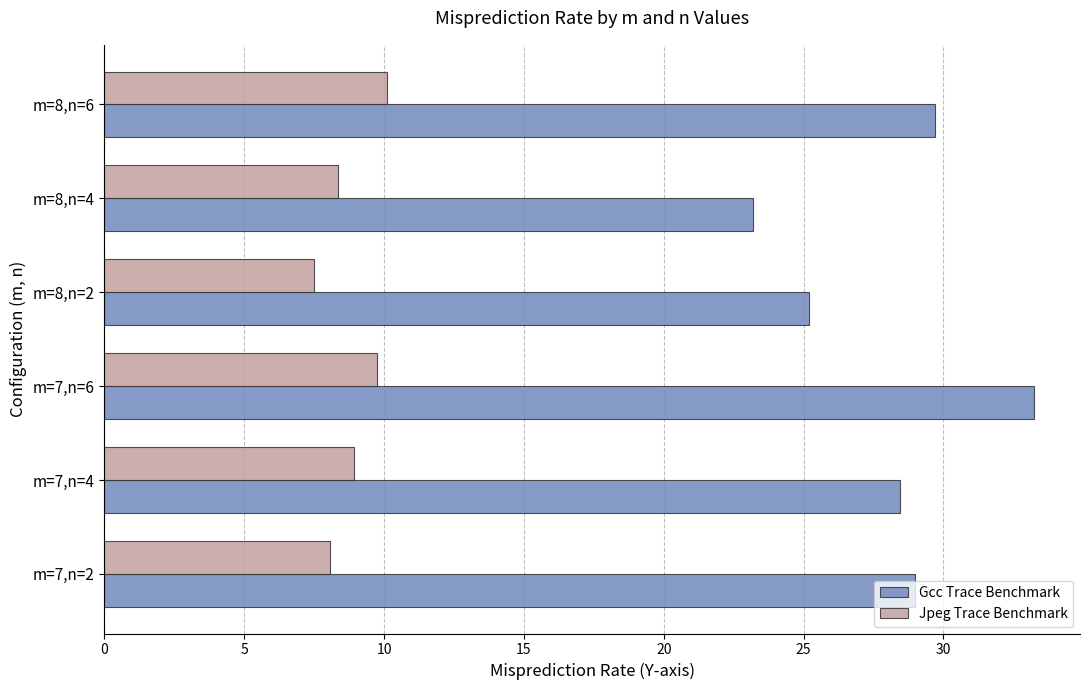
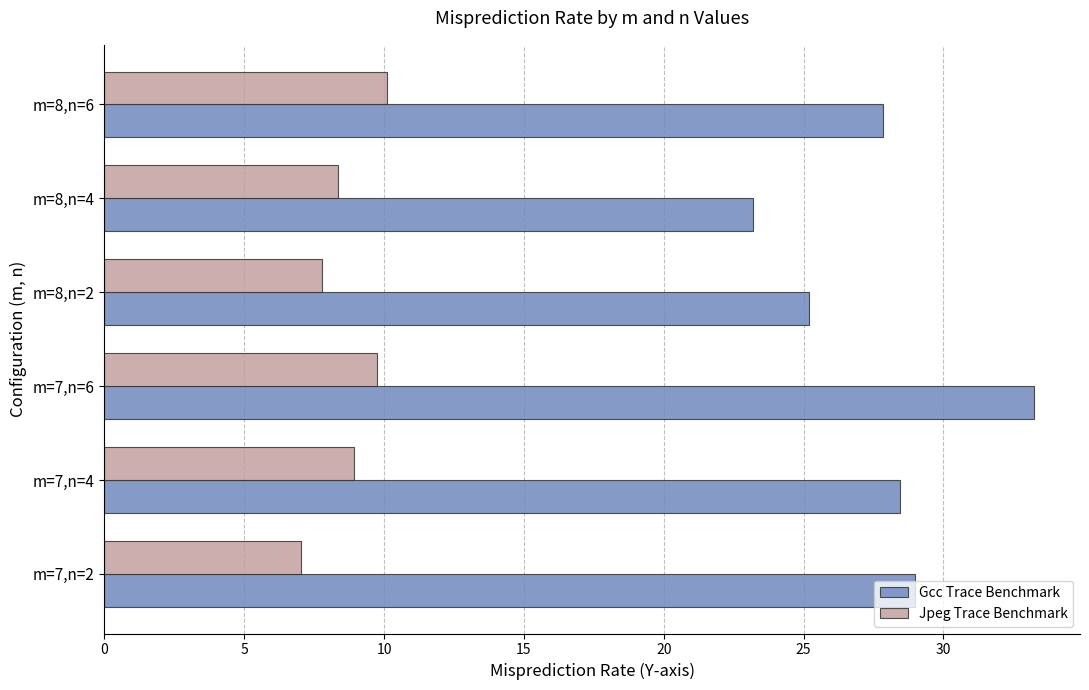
  {
    "Gcc Trace Benchmark": {
-     "m=8,n=6": 29.7,
+     "m=8,n=6": 27.8,
      "m=8,n=4": 23.2,
      "m=8,n=2": 25.2,
      "m=7,n=6": 33.2,
      "m=7,n=4": 28.5
    },
    "Jpeg Trace Benchmark": {
      "m=8,n=6": 10.1,
      "m=8,n=4": 8.4,
-     "m=8,n=2": 7.5,
+     "m=8,n=2": 7.8,
      "m=7,n=6": 9.7,
      "m=7,n=4": 8.9,
-     "m=7,n=2": 8.1
+     "m=7,n=2": 7.0
    }
  }
